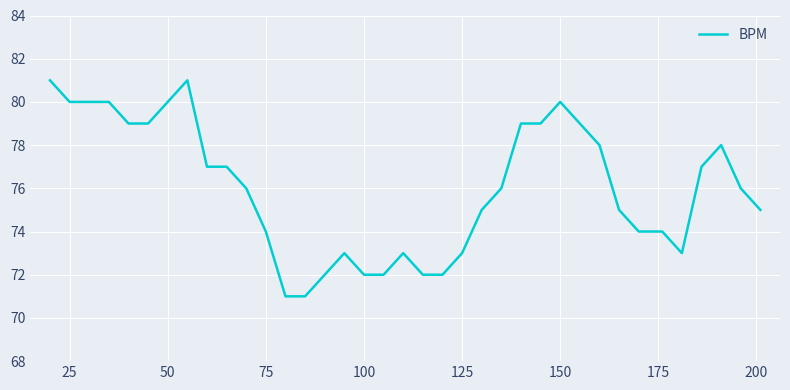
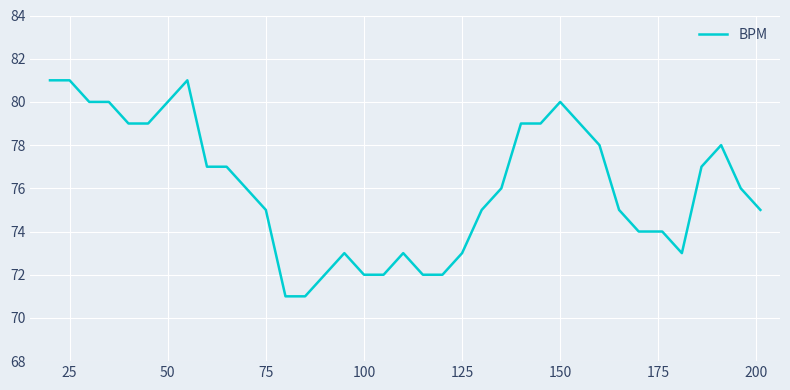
  {
-   "25": 80,
+   "25": 81,
    "50": 80,
-   "75": 74,
+   "75": 75,
    "100": 72,
    "125": 73,
    "150": 80
  }
